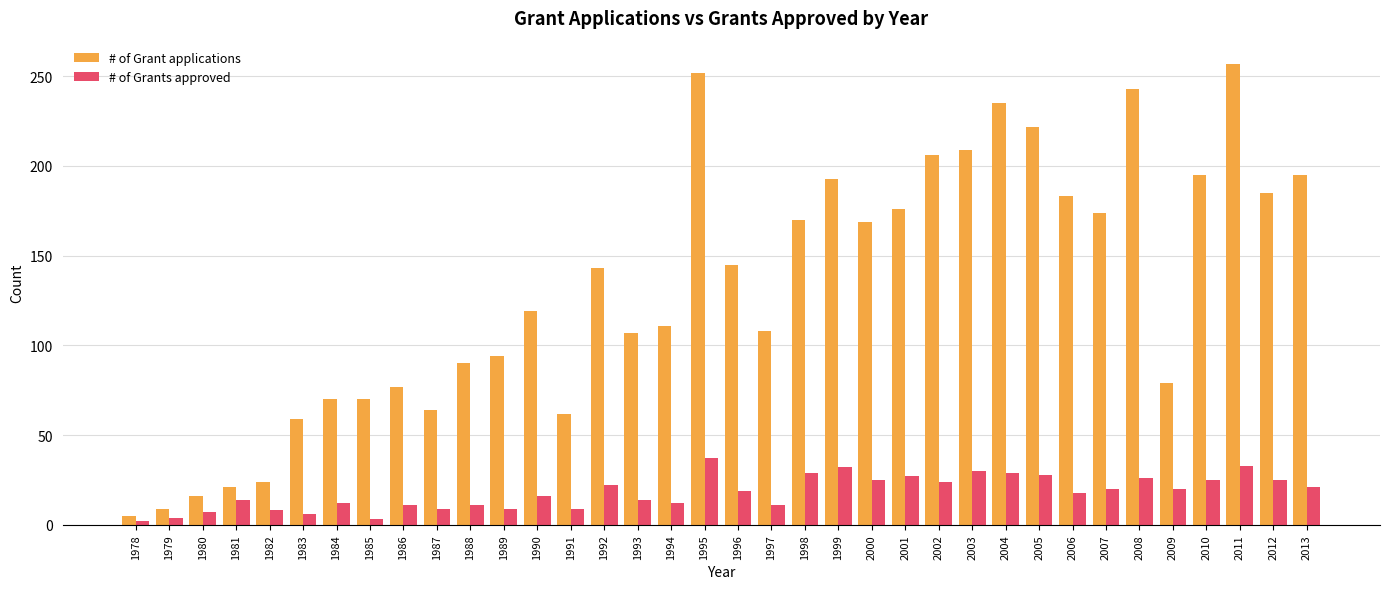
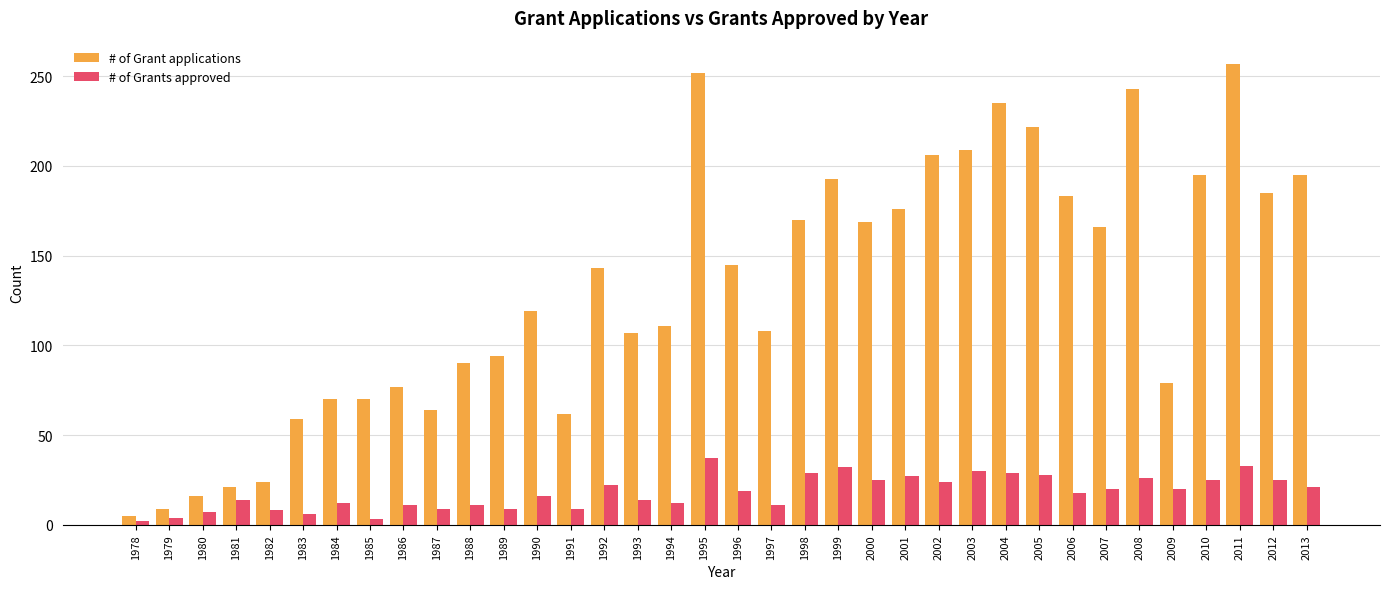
  {
    "# of Grant applications": {
      "1978": 5,
      "1979": 9,
      "1980": 16,
      "1981": 21,
      "1982": 24,
      "1983": 59,
      "1984": 70,
      "1985": 70,
      "1986": 77,
      "1987": 64,
      "1988": 90,
      "1989": 94,
      "1990": 119,
      "1991": 62,
      "1992": 143,
      "1993": 107,
      "1994": 111,
      "1995": 252,
      "1996": 145,
      "1997": 108,
      "1998": 170,
      "1999": 193,
      "2000": 169,
      "2001": 176,
      "2002": 206,
      "2003": 209,
      "2004": 235,
      "2005": 222,
      "2006": 183,
-     "2007": 174,
+     "2007": 166,
      "2008": 243,
      "2009": 79,
      "2010": 195,
      "2011": 257,
      "2012": 185,
      "2013": 195
    },
    "# of Grants approved": {
      "1978": 2,
      "1979": 4,
      "1980": 7,
      "1981": 14,
      "1982": 8,
      "1983": 6,
      "1984": 12,
      "1985": 3,
      "1986": 11,
      "1987": 9,
      "1988": 11,
      "1989": 9,
      "1990": 16,
      "1991": 9,
      "1992": 22,
      "1993": 14,
      "1994": 12,
      "1995": 37,
      "1996": 19,
      "1997": 11,
      "1998": 29,
      "1999": 32,
      "2000": 25,
      "2001": 27,
      "2002": 24,
      "2003": 30,
      "2004": 29,
      "2005": 28,
      "2006": 18,
      "2007": 20,
      "2008": 26,
      "2009": 20,
      "2010": 25,
      "2011": 33,
      "2012": 25,
      "2013": 21
    }
  }
